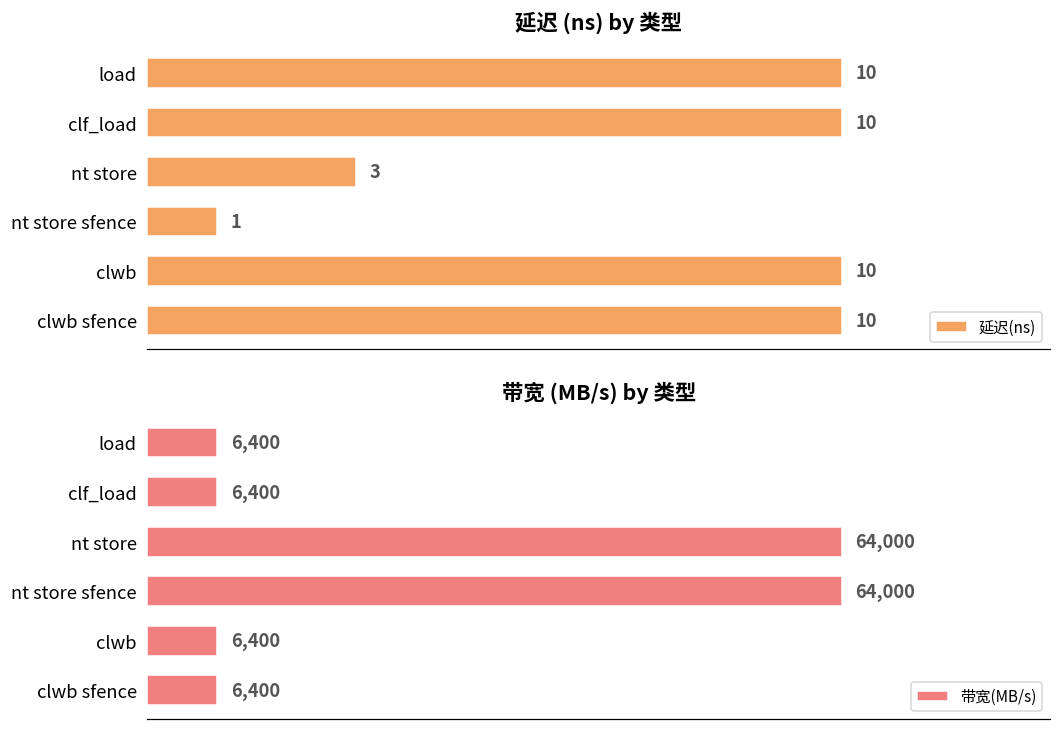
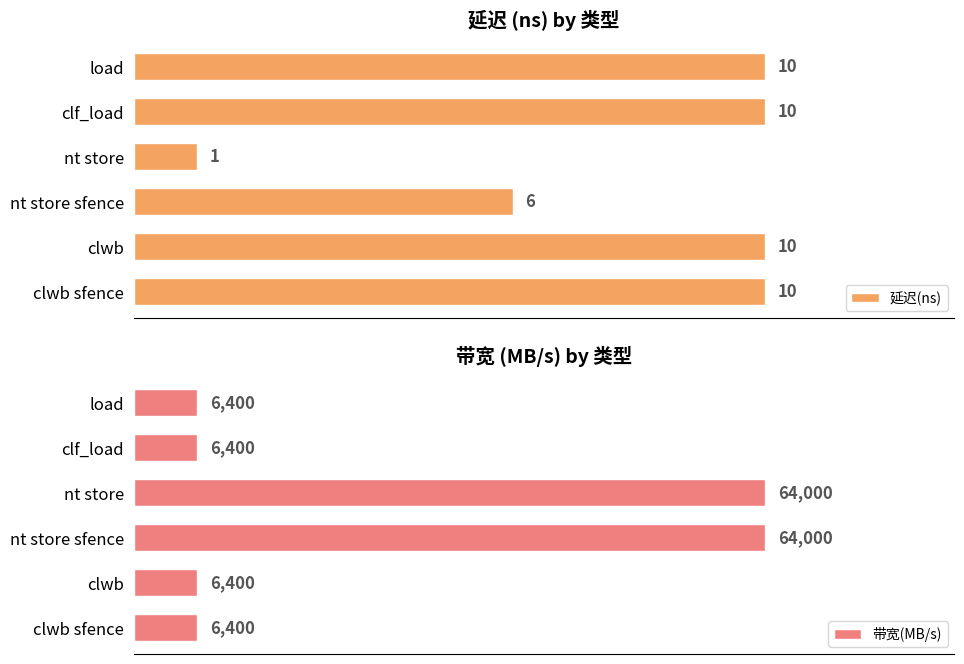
  {
    "延迟 (ns) by 类型": {
      "load": "10",
      "clf_load": "10",
-     "nt store": "3",
-     "nt store sfence": "1",
+     "nt store": "1",
+     "nt store sfence": "6",
      "clwb": "10",
      "clwb sfence": "10"
    },
    "带宽 (MB/s) by 类型": {
      "load": "6,400",
      "clf_load": "6,400",
      "nt store": "64,000",
      "nt store sfence": "64,000",
      "clwb": "6,400",
      "clwb sfence": "6,400"
    }
  }
